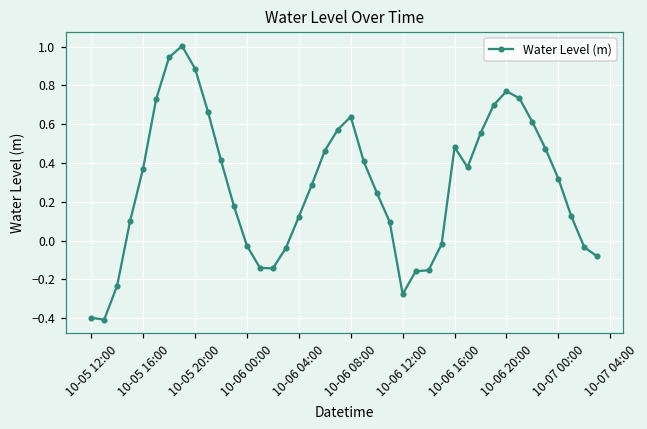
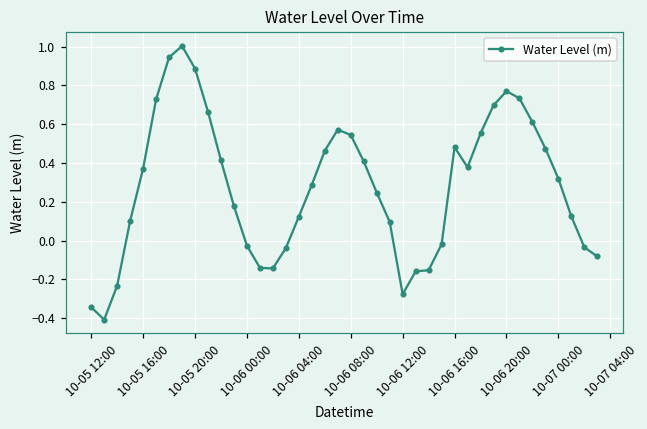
  {
-   "10-05 12:00": -0.40,
+   "10-05 12:00": -0.34,
    "10-05 16:00": 0.37,
    "10-05 20:00": 0.89,
    "10-06 00:00": -0.03,
    "10-06 04:00": 0.12,
-   "10-06 08:00": 0.64,
+   "10-06 08:00": 0.54,
    "10-06 12:00": -0.28,
    "10-06 16:00": 0.48,
    "10-06 20:00": 0.77,
    "10-07 00:00": 0.32
  }
